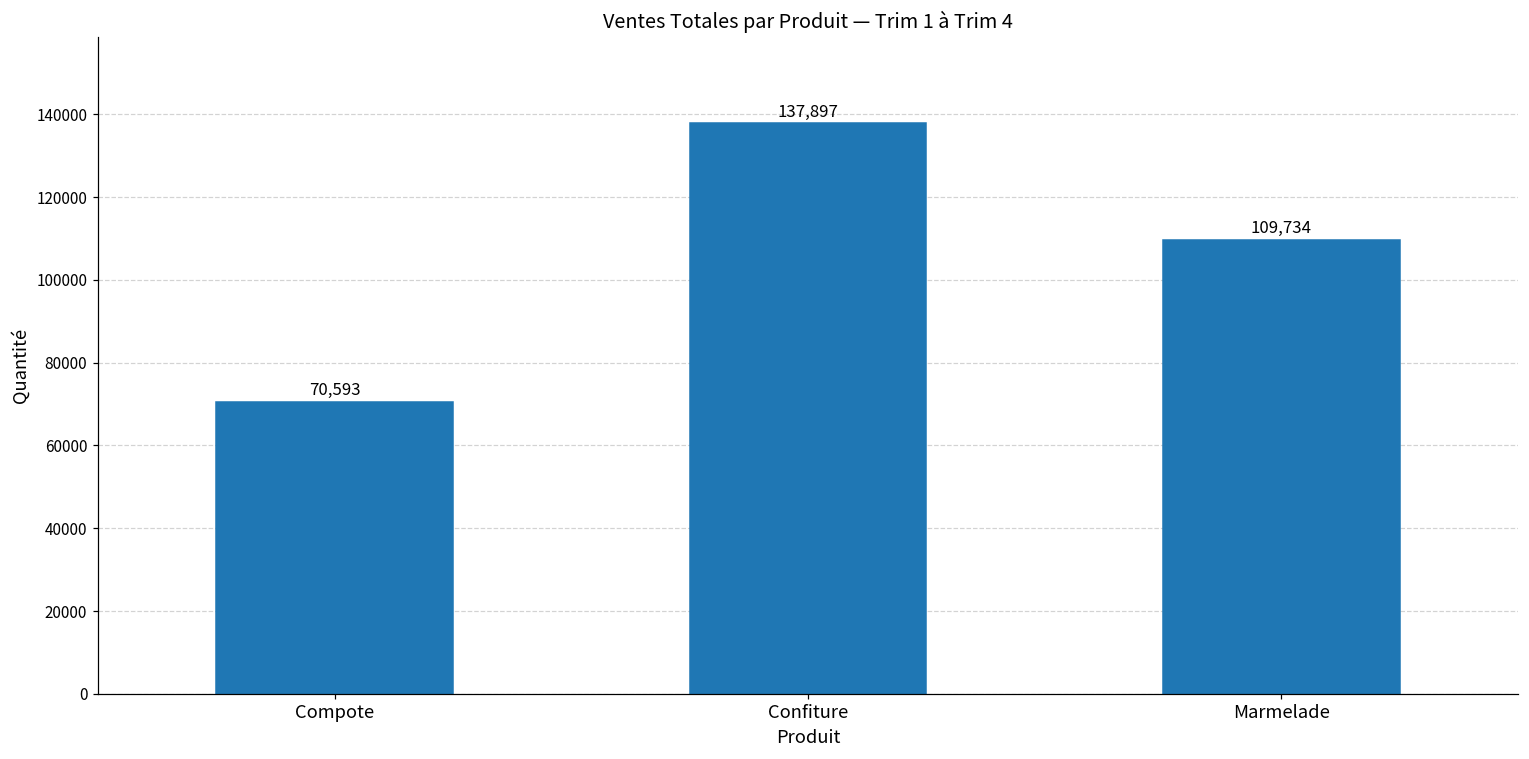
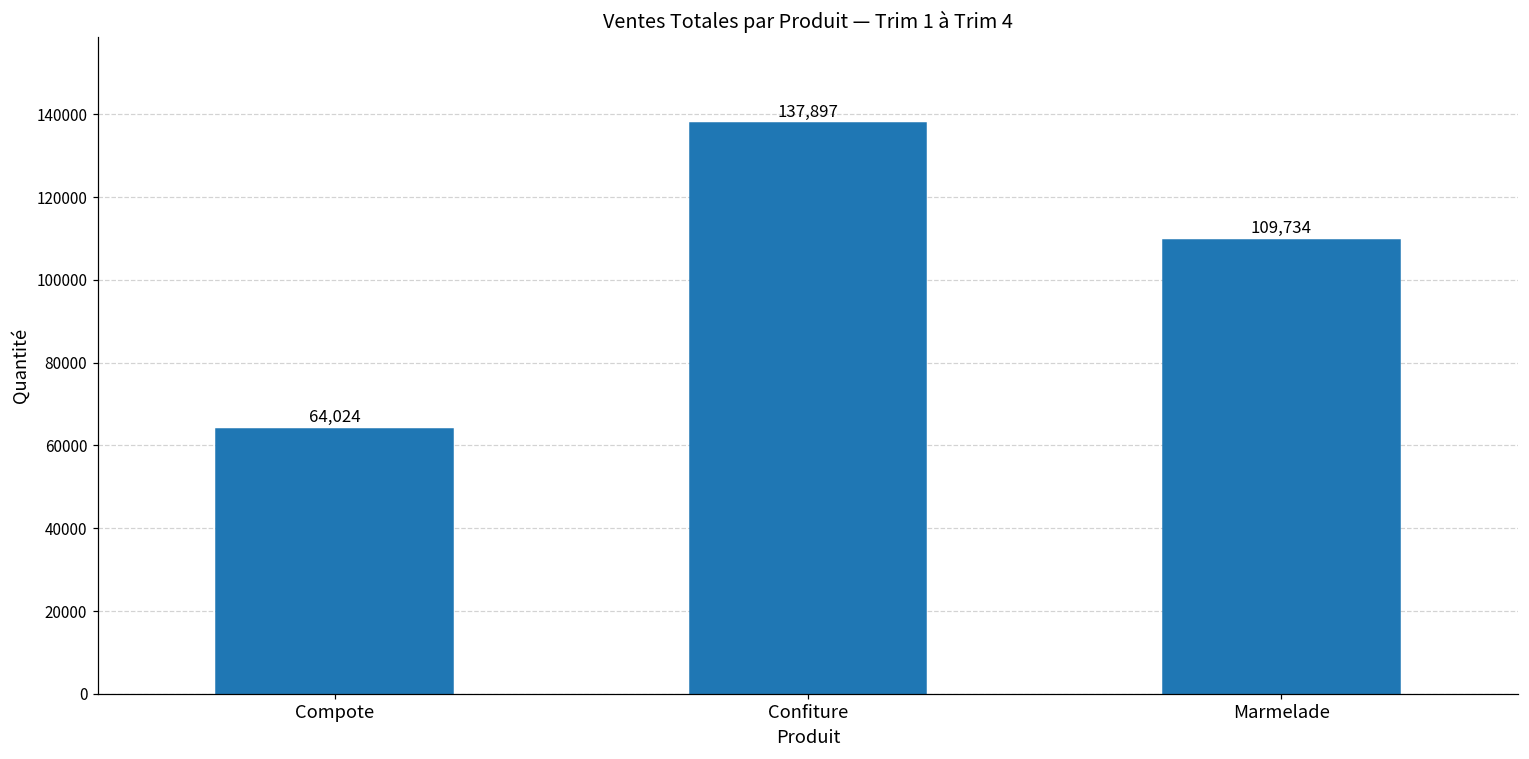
  {
-   "Compote": "70,593",
+   "Compote": "64,024",
    "Confiture": "137,897",
    "Marmelade": "109,734"
  }
